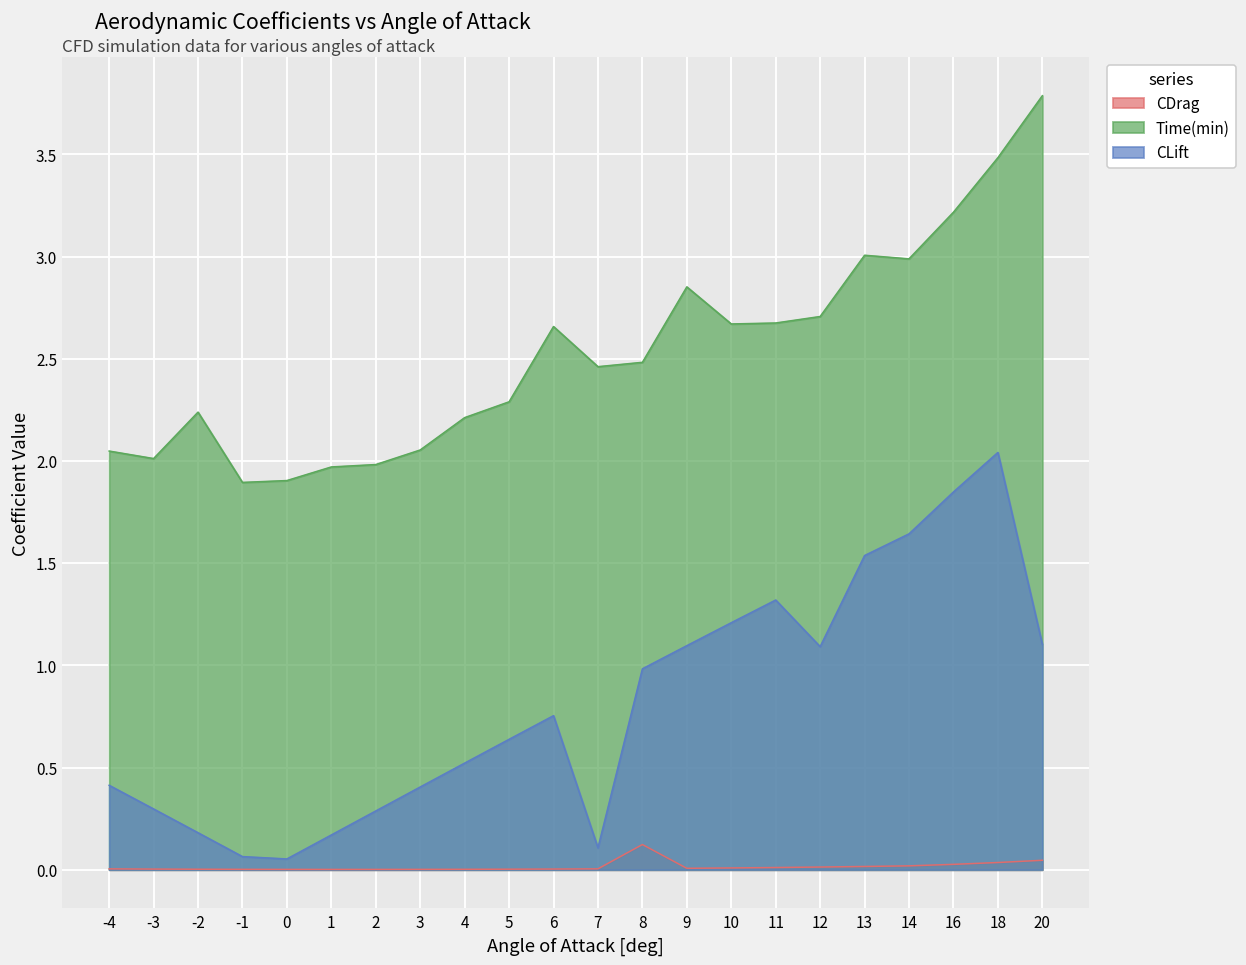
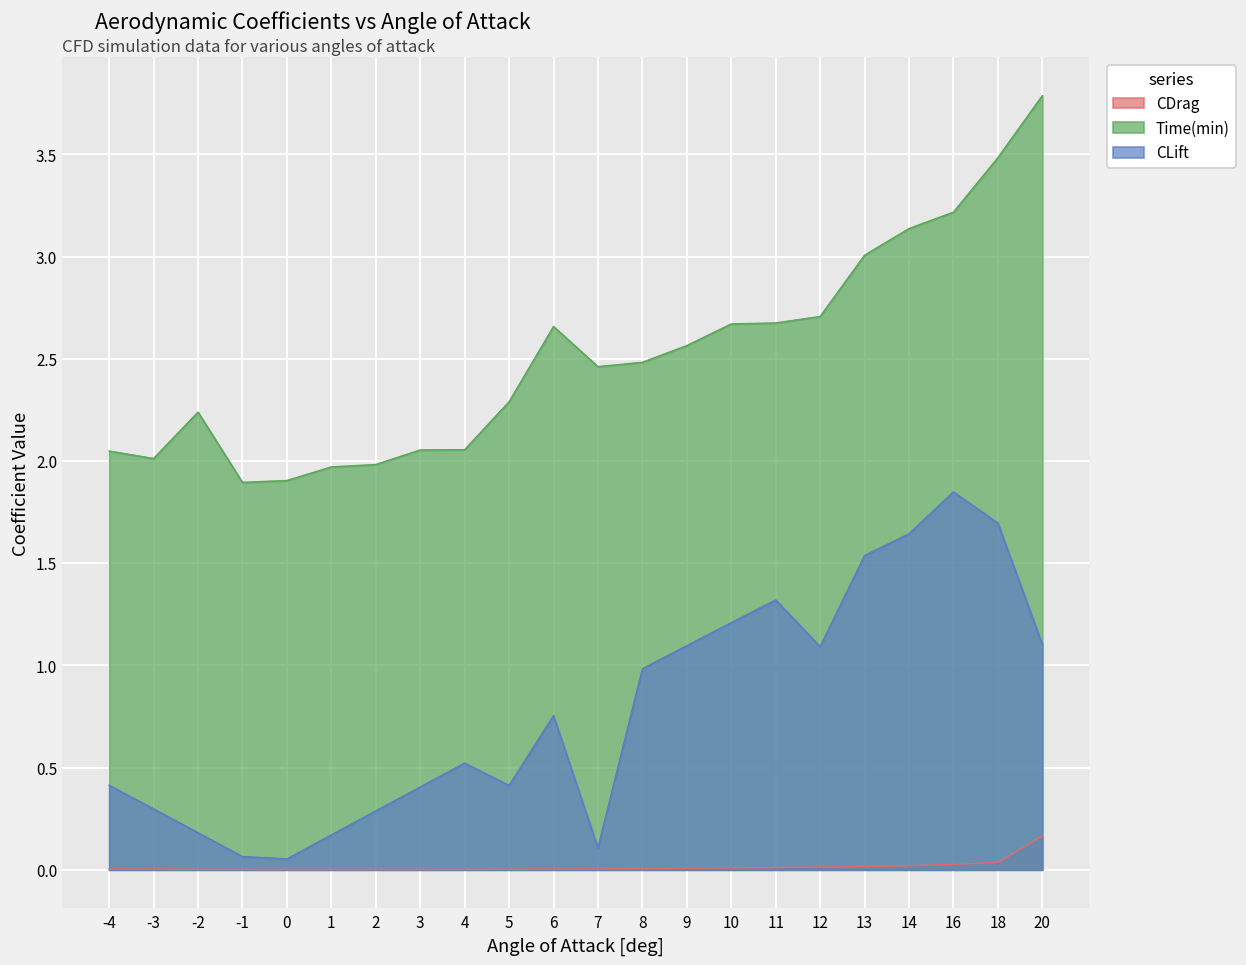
  {
    "CDrag": {
      "-4": 0.00,
      "-3": 0.00,
      "-2": 0.00,
      "-1": 0.00,
      "0": 0.00,
      "1": 0.00,
      "2": 0.00,
      "3": 0.00,
      "4": 0.00,
      "5": 0.00,
      "6": 0.00,
      "7": 0.00,
-     "8": 0.12,
+     "8": 0.01,
      "9": 0.01,
      "10": 0.01,
      "11": 0.01,
      "12": 0.01,
      "13": 0.02,
      "14": 0.02,
      "16": 0.03,
      "18": 0.04,
-     "20": 0.05
+     "20": 0.16
    },
    "Time(min)": {
      "-4": 2.05,
      "-3": 2.01,
      "-2": 2.24,
      "-1": 1.90,
      "0": 1.90,
      "1": 1.97,
      "2": 1.98,
      "3": 2.05,
-     "4": 2.21,
+     "4": 2.06,
      "5": 2.29,
      "6": 2.66,
      "7": 2.46,
      "8": 2.48,
-     "9": 2.85,
+     "9": 2.56,
      "10": 2.67,
      "11": 2.68,
      "12": 2.71,
      "13": 3.01,
-     "14": 2.99,
+     "14": 3.14,
      "16": 3.22,
      "18": 3.48,
      "20": 3.79
    },
    "CLift": {
      "-4": 0.41,
      "-3": 0.30,
      "-2": 0.18,
      "-1": 0.06,
      "0": 0.05,
      "1": 0.17,
      "2": 0.29,
      "3": 0.40,
      "4": 0.52,
-     "5": 0.64,
+     "5": 0.41,
      "6": 0.75,
      "7": 0.11,
      "8": 0.98,
      "9": 1.10,
      "10": 1.21,
      "11": 1.32,
      "12": 1.09,
      "13": 1.54,
      "14": 1.64,
      "16": 1.85,
-     "18": 2.04,
+     "18": 1.70,
      "20": 1.10
    }
  }
